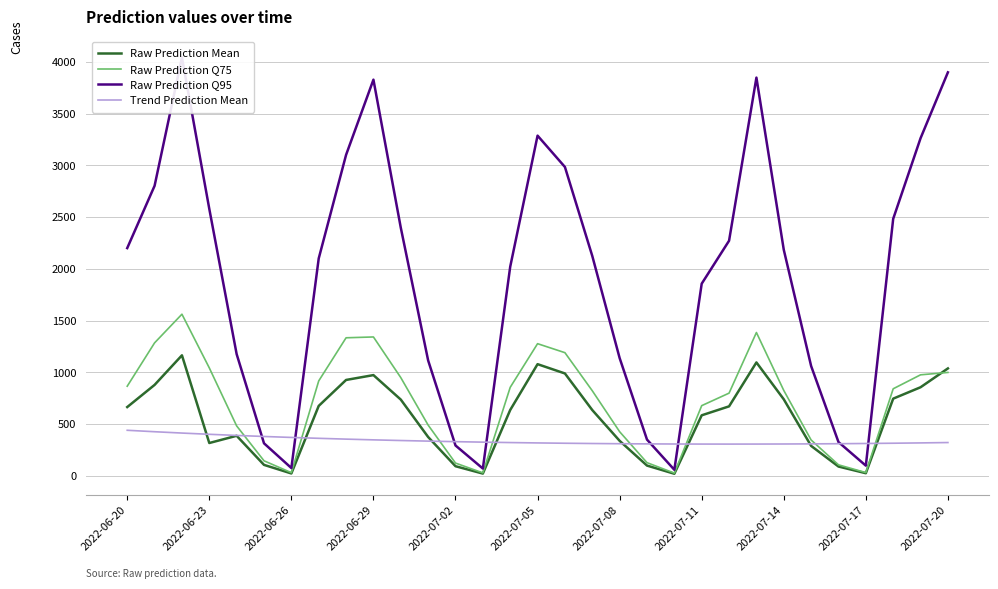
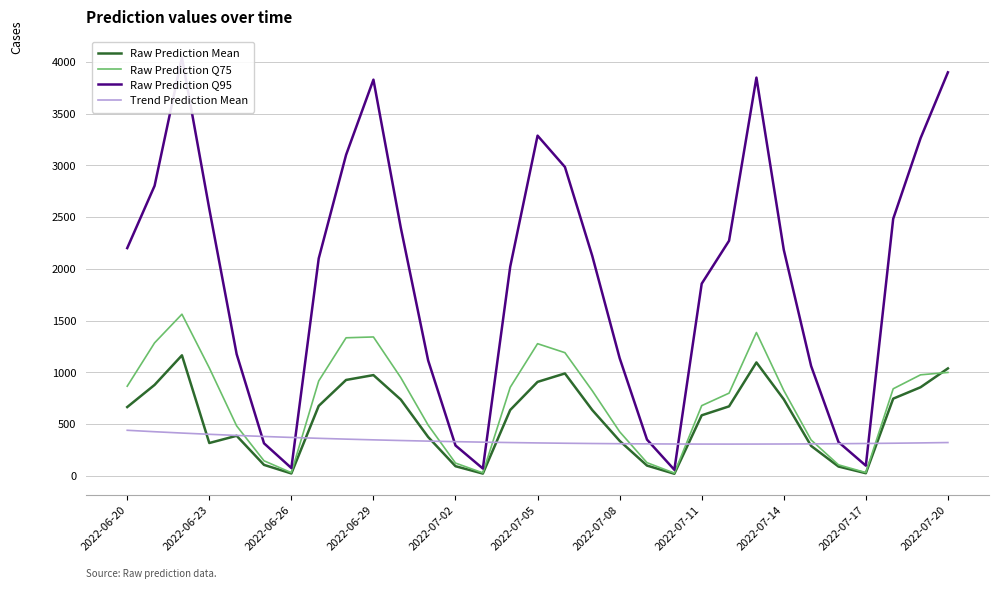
  {
    "Raw Prediction Mean": {
      "2022-06-20": 660,
      "2022-06-23": 320,
      "2022-06-29": 970,
      "2022-07-02": 90,
-     "2022-07-05": 1080,
+     "2022-07-05": 910,
      "2022-07-08": 340,
      "2022-07-11": 580,
      "2022-07-14": 740,
      "2022-07-20": 1040
    },
    "Raw Prediction Q75": {
      "2022-06-20": 870,
      "2022-06-23": 1040,
      "2022-06-29": 1340,
      "2022-07-02": 120,
      "2022-07-05": 1280,
      "2022-07-08": 430,
      "2022-07-11": 680,
      "2022-07-14": 830,
      "2022-07-20": 1000
    },
    "Raw Prediction Q95": {
      "2022-06-20": 2200,
      "2022-06-23": 2580,
      "2022-06-26": 80,
      "2022-06-29": 3830,
      "2022-07-02": 290,
      "2022-07-05": 3290,
      "2022-07-08": 1140,
      "2022-07-11": 1860,
      "2022-07-14": 2190,
      "2022-07-17": 100,
      "2022-07-20": 3900
    },
    "Trend Prediction Mean": {
      "2022-06-20": 440,
      "2022-06-23": 400,
      "2022-06-26": 370,
      "2022-06-29": 350,
      "2022-07-02": 330,
      "2022-07-05": 320,
      "2022-07-08": 310,
      "2022-07-11": 310,
      "2022-07-14": 310,
      "2022-07-17": 310,
      "2022-07-20": 320
    }
  }
